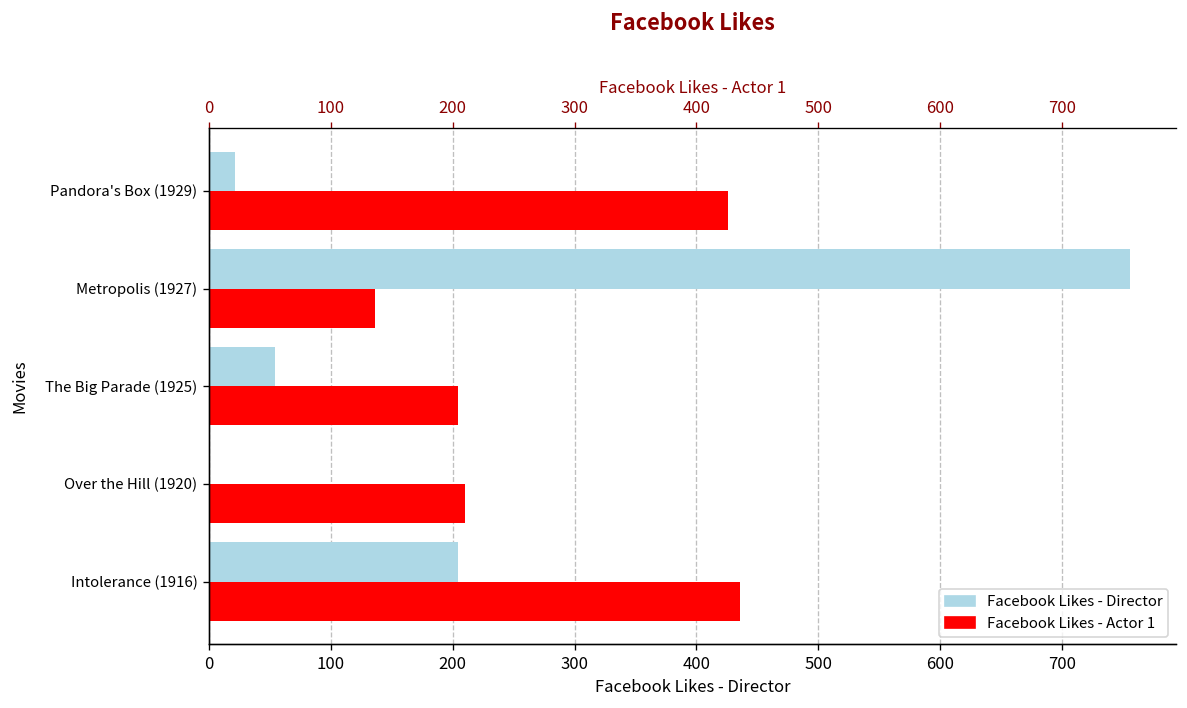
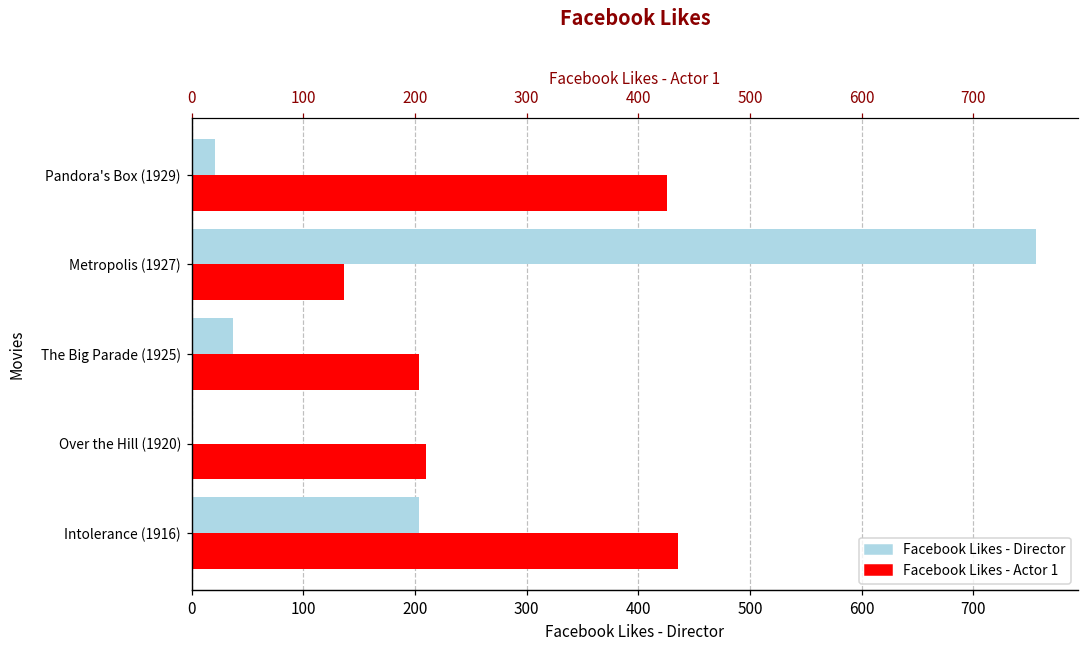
  {
    "Facebook Likes - Director": {
      "Pandora's Box (1929)": 21,
      "Metropolis (1927)": 756,
-     "The Big Parade (1925)": 54,
+     "The Big Parade (1925)": 37,
      "Over the Hill (1920)": 0,
      "Intolerance (1916)": 204
    },
    "Facebook Likes - Actor 1": {
      "Pandora's Box (1929)": 426,
      "Metropolis (1927)": 136,
      "The Big Parade (1925)": 204,
      "Over the Hill (1920)": 210,
      "Intolerance (1916)": 436
    }
  }
